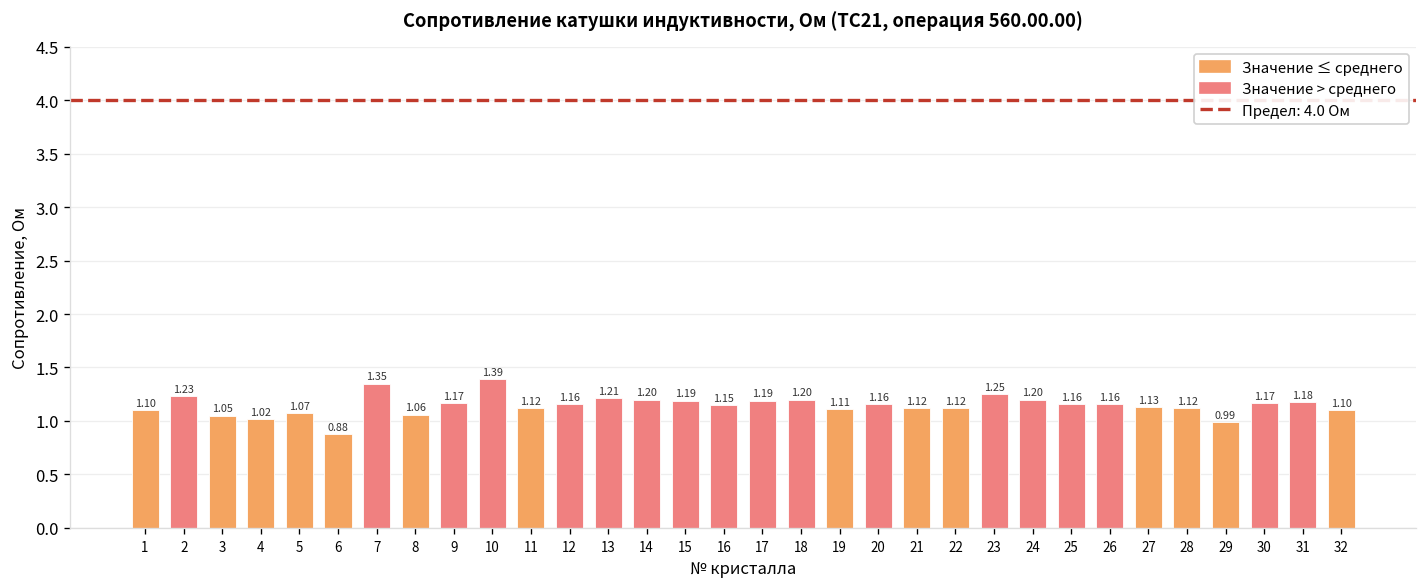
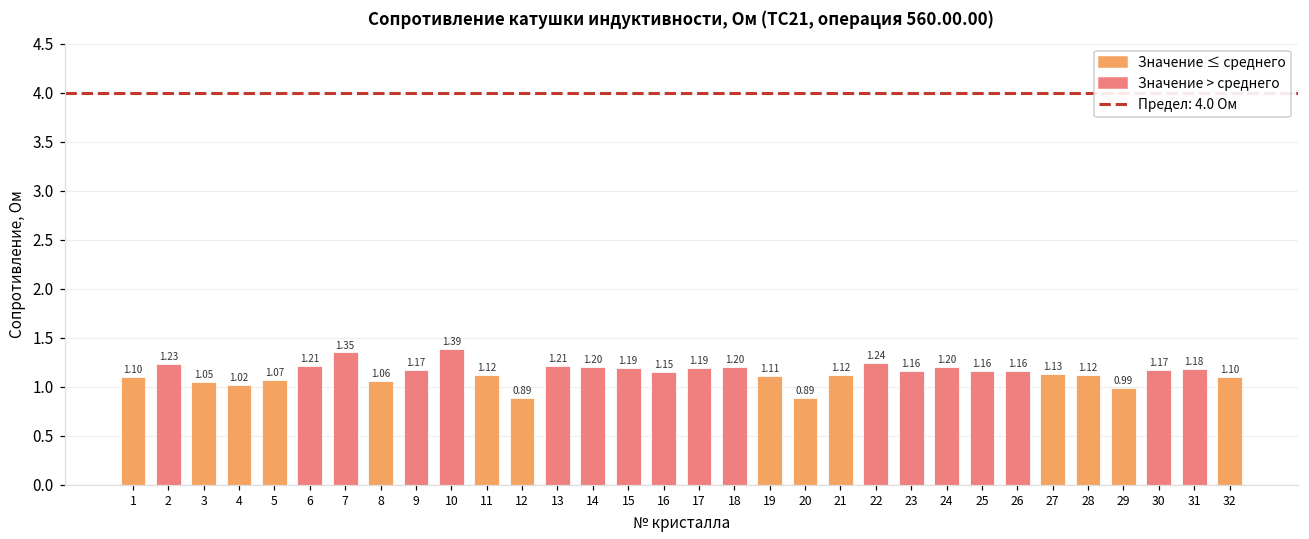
  {
    "1": 1.10,
    "2": 1.23,
    "3": 1.05,
    "4": 1.02,
    "5": 1.07,
-   "6": 0.88,
+   "6": 1.21,
    "7": 1.35,
    "8": 1.06,
    "9": 1.17,
    "10": 1.39,
    "11": 1.12,
-   "12": 1.16,
+   "12": 0.89,
    "13": 1.21,
    "14": 1.20,
    "15": 1.19,
    "16": 1.15,
    "17": 1.19,
    "18": 1.20,
    "19": 1.11,
-   "20": 1.16,
+   "20": 0.89,
    "21": 1.12,
-   "22": 1.12,
-   "23": 1.25,
+   "22": 1.24,
+   "23": 1.16,
    "24": 1.20,
    "25": 1.16,
    "26": 1.16,
    "27": 1.13,
    "28": 1.12,
    "29": 0.99,
    "30": 1.17,
    "31": 1.18,
    "32": 1.10
  }
